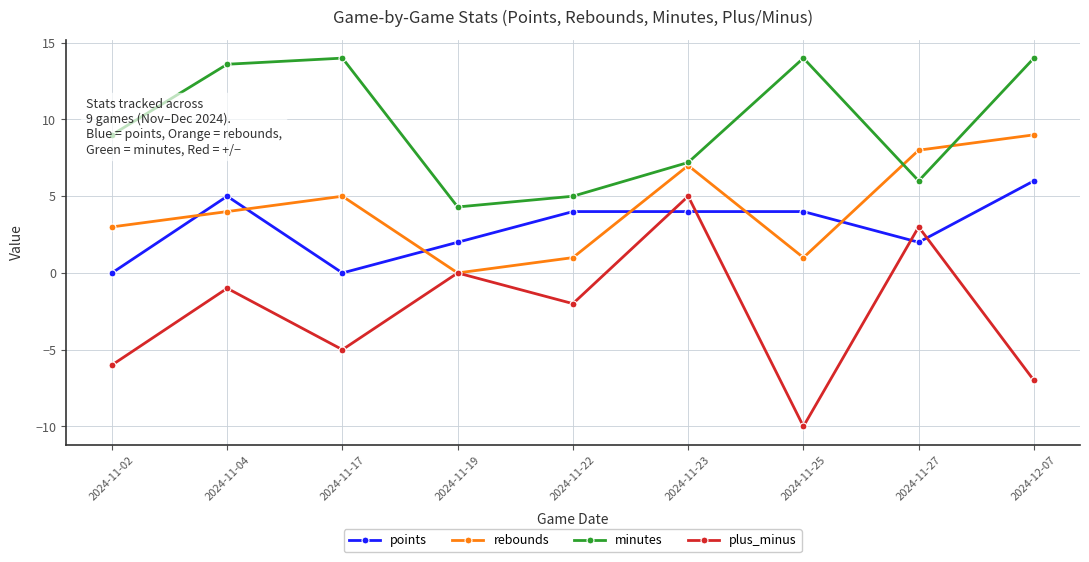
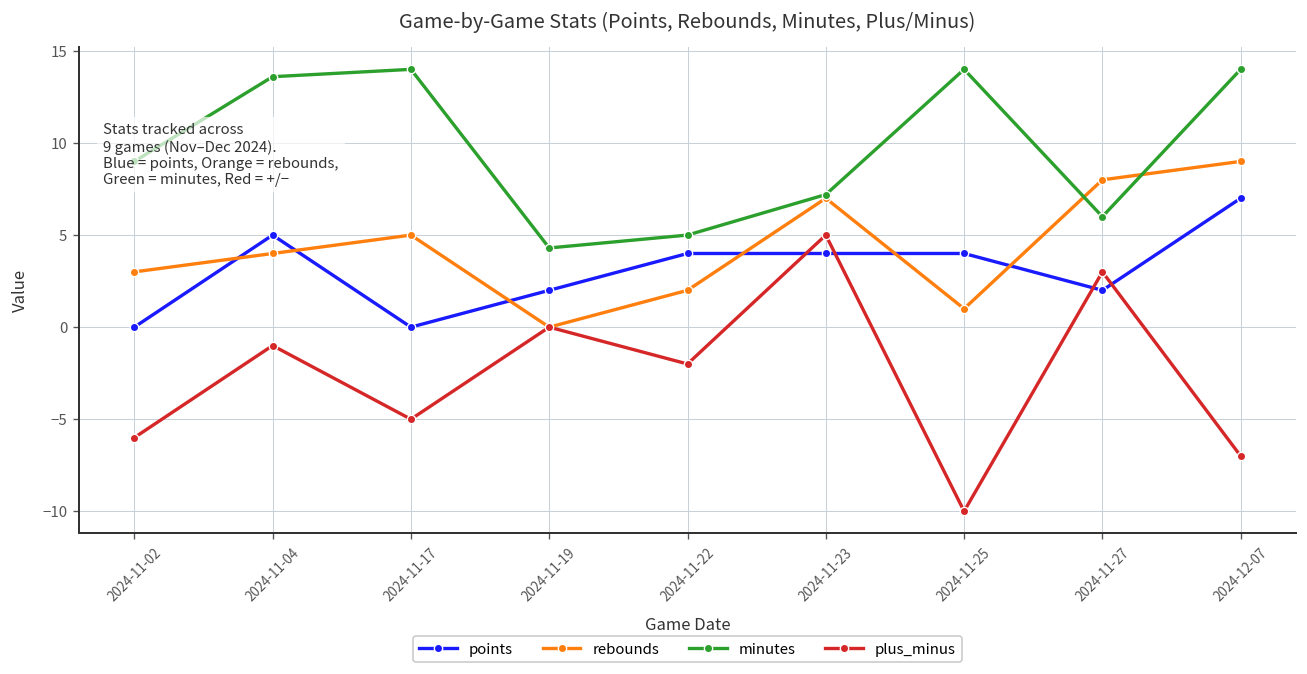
  {
    "points": {
      "2024-11-02": 0,
      "2024-11-04": 5,
      "2024-11-17": 0,
      "2024-11-19": 2,
      "2024-11-22": 4,
      "2024-11-23": 4,
      "2024-11-25": 4,
      "2024-11-27": 2,
-     "2024-12-07": 6
+     "2024-12-07": 7
    },
    "rebounds": {
      "2024-11-02": 3,
      "2024-11-04": 4,
      "2024-11-17": 5,
-     "2024-11-22": 1,
+     "2024-11-22": 2,
      "2024-11-23": 7,
      "2024-11-25": 1,
      "2024-11-27": 8,
      "2024-12-07": 9
    },
    "minutes": {
      "2024-11-04": 13.6,
      "2024-11-17": 14,
      "2024-11-19": 4.3,
      "2024-11-22": 5,
      "2024-11-23": 7.2,
      "2024-11-25": 14,
      "2024-11-27": 6,
      "2024-12-07": 14
    },
    "plus_minus": {
      "2024-11-02": -6,
      "2024-11-04": -1,
      "2024-11-17": -5,
      "2024-11-22": -2,
      "2024-11-23": 5,
      "2024-11-25": -10,
      "2024-11-27": 3,
      "2024-12-07": -7
    }
  }
